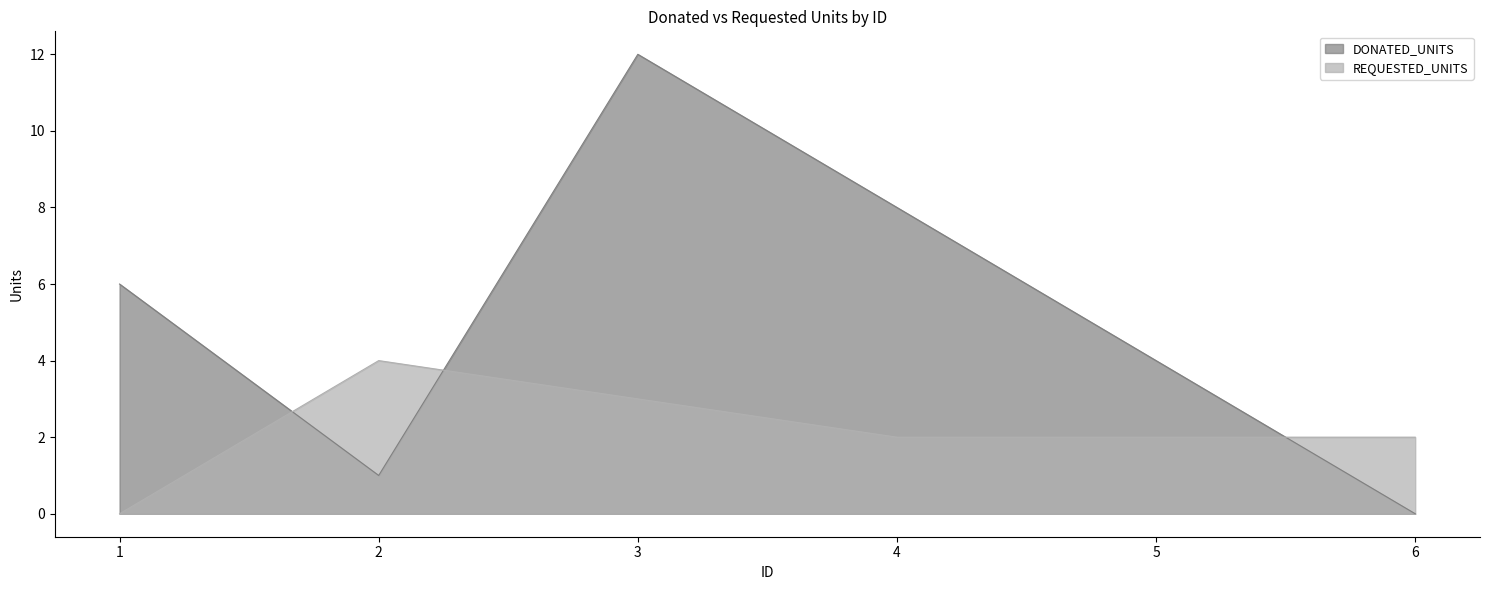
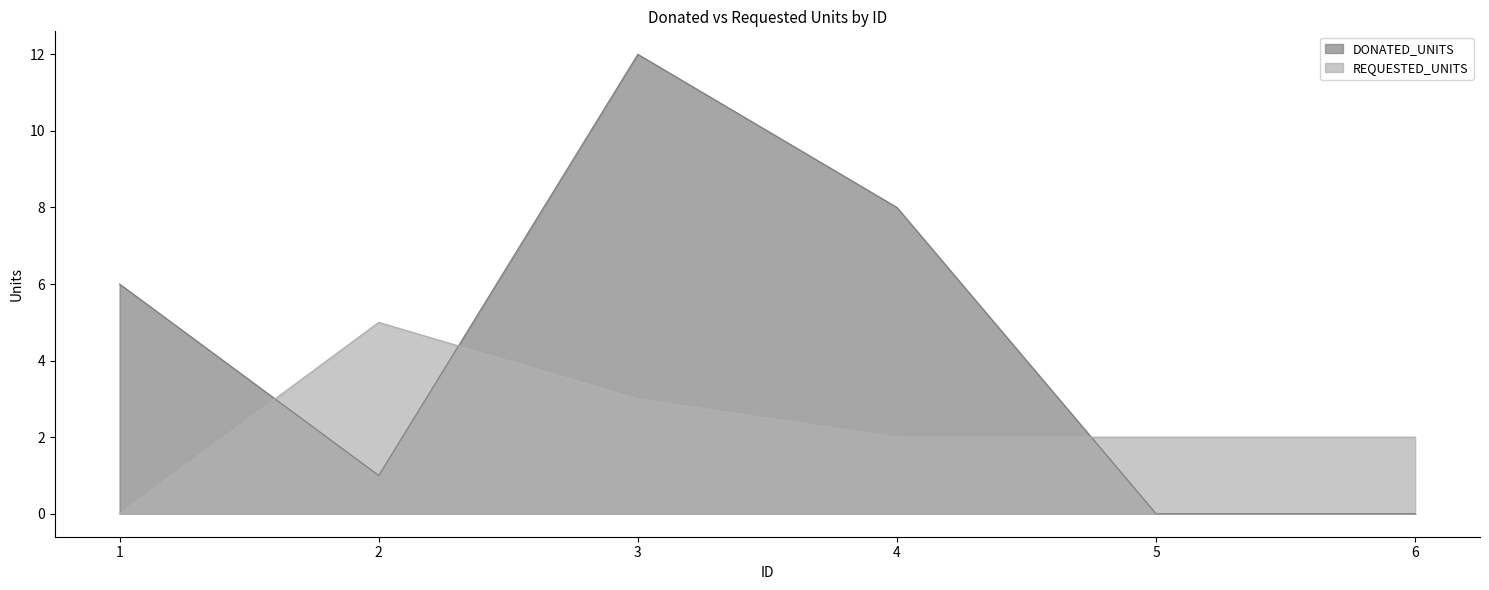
  {
    "DONATED_UNITS": {
      "1": 6,
      "2": 1,
      "3": 12,
      "4": 8,
-     "5": 4,
+     "5": 0,
      "6": 0
    },
    "REQUESTED_UNITS": {
      "1": 0,
-     "2": 4,
+     "2": 5,
      "3": 3,
      "4": 2,
      "5": 2,
      "6": 2
    }
  }
